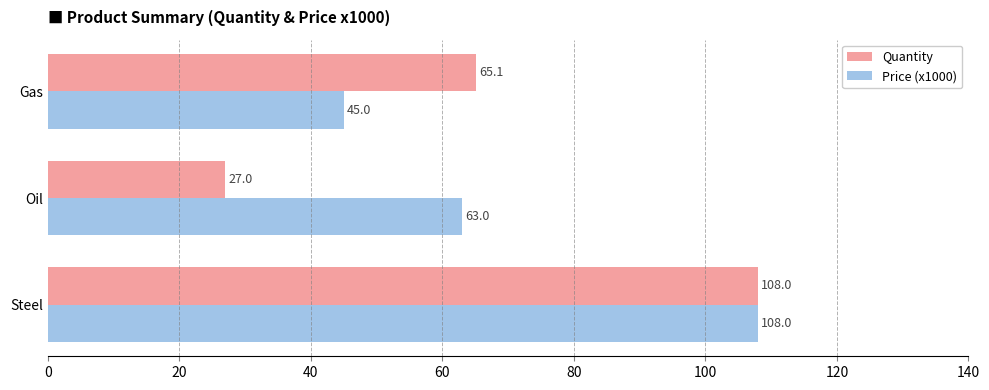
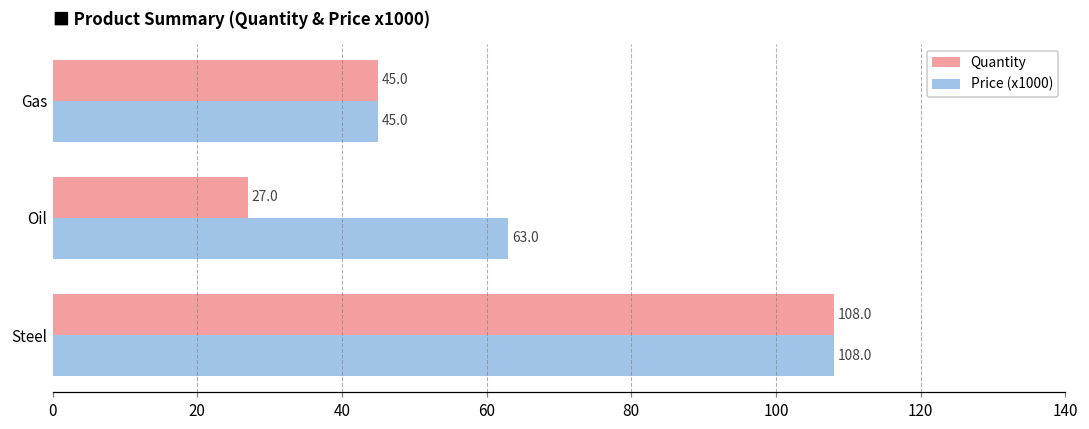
  {
    "Quantity": {
-     "Gas": 65.1,
+     "Gas": 45.0,
      "Oil": 27.0,
      "Steel": 108.0
    },
    "Price (x1000)": {
      "Gas": 45.0,
      "Oil": 63.0,
      "Steel": 108.0
    }
  }
